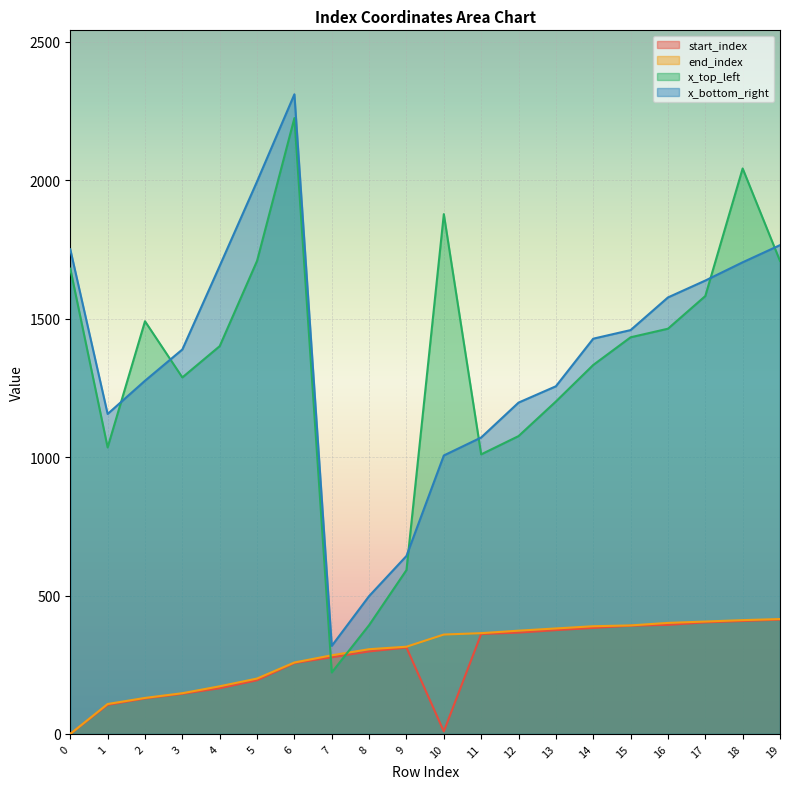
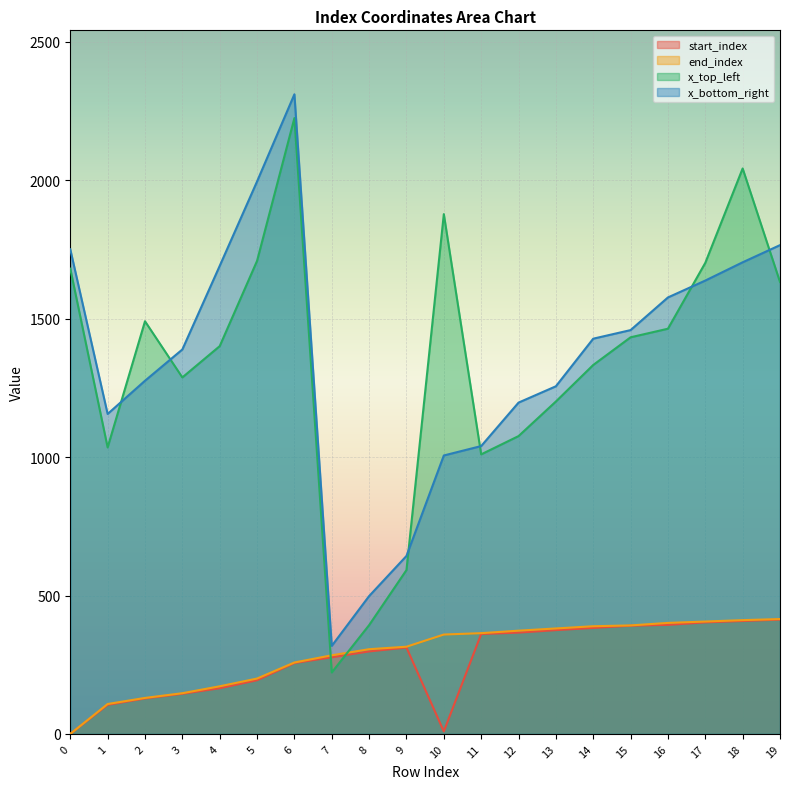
  {
    "start_index": {
      "10": 10
    },
    "end_index": {
      "10": 360
    },
    "x_top_left": {
      "0": 1680,
      "1": 1040,
      "2": 1490,
      "3": 1290,
      "4": 1400,
      "5": 1710,
      "6": 2230,
      "7": 220,
      "8": 390,
      "9": 590,
      "10": 1880,
      "11": 1010,
      "12": 1080,
      "13": 1200,
      "14": 1330,
      "15": 1430,
      "16": 1460,
-     "17": 1580,
+     "17": 1700,
      "18": 2040,
-     "19": 1710
+     "19": 1630
    },
    "x_bottom_right": {
      "0": 1750,
      "1": 1160,
      "2": 1280,
      "3": 1390,
      "4": 1690,
      "5": 2000,
      "6": 2310,
      "7": 320,
      "8": 500,
      "9": 640,
      "10": 1010,
-     "11": 1070,
+     "11": 1040,
      "12": 1200,
      "13": 1260,
      "14": 1430,
      "15": 1460,
      "16": 1580,
      "17": 1640,
      "18": 1700,
      "19": 1770
    }
  }
